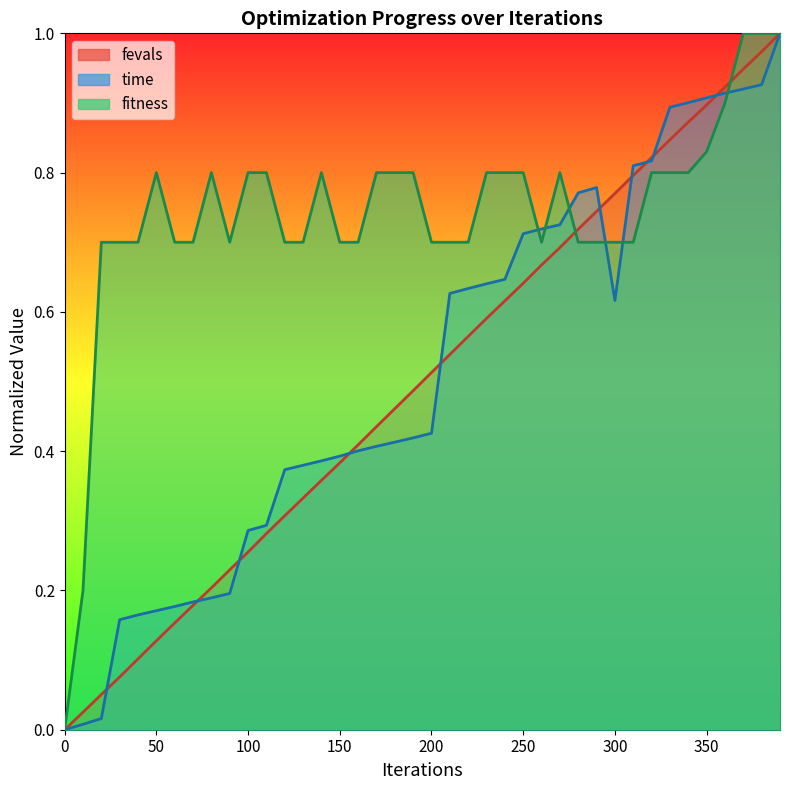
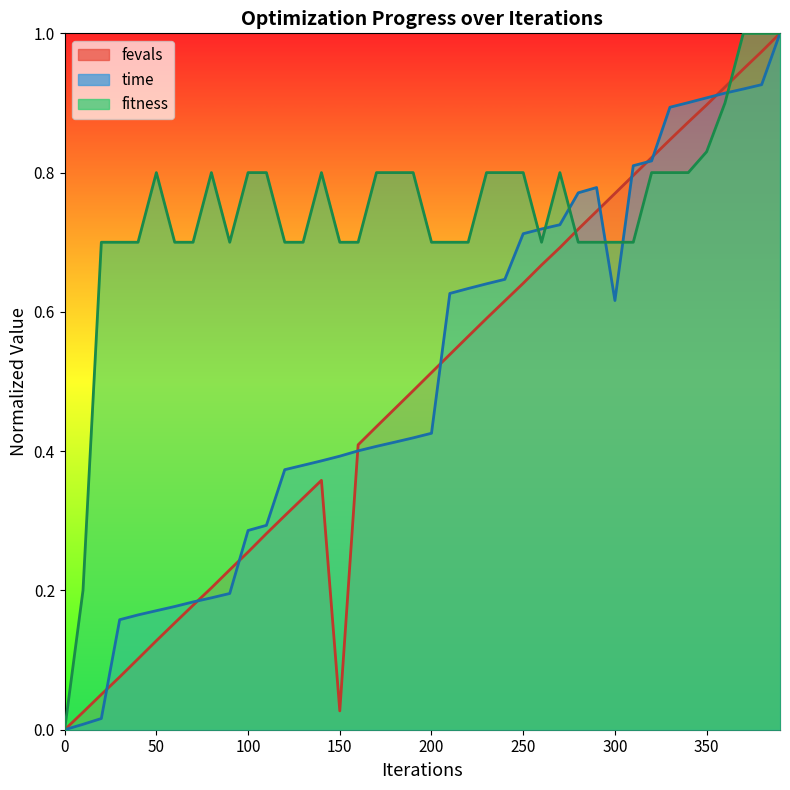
  {
    "fevals": {
      "50": 0.13,
      "100": 0.26,
-     "150": 0.38,
+     "150": 0.03,
      "200": 0.51,
      "250": 0.64,
      "300": 0.77,
      "350": 0.90
    },
    "time": {
      "50": 0.17,
      "100": 0.29,
      "150": 0.39,
      "200": 0.43,
      "250": 0.71,
      "300": 0.62,
      "350": 0.91
    },
    "fitness": {
      "50": 0.80,
      "100": 0.80,
      "150": 0.70,
      "200": 0.70,
      "250": 0.80,
      "300": 0.70,
      "350": 0.83
    }
  }
